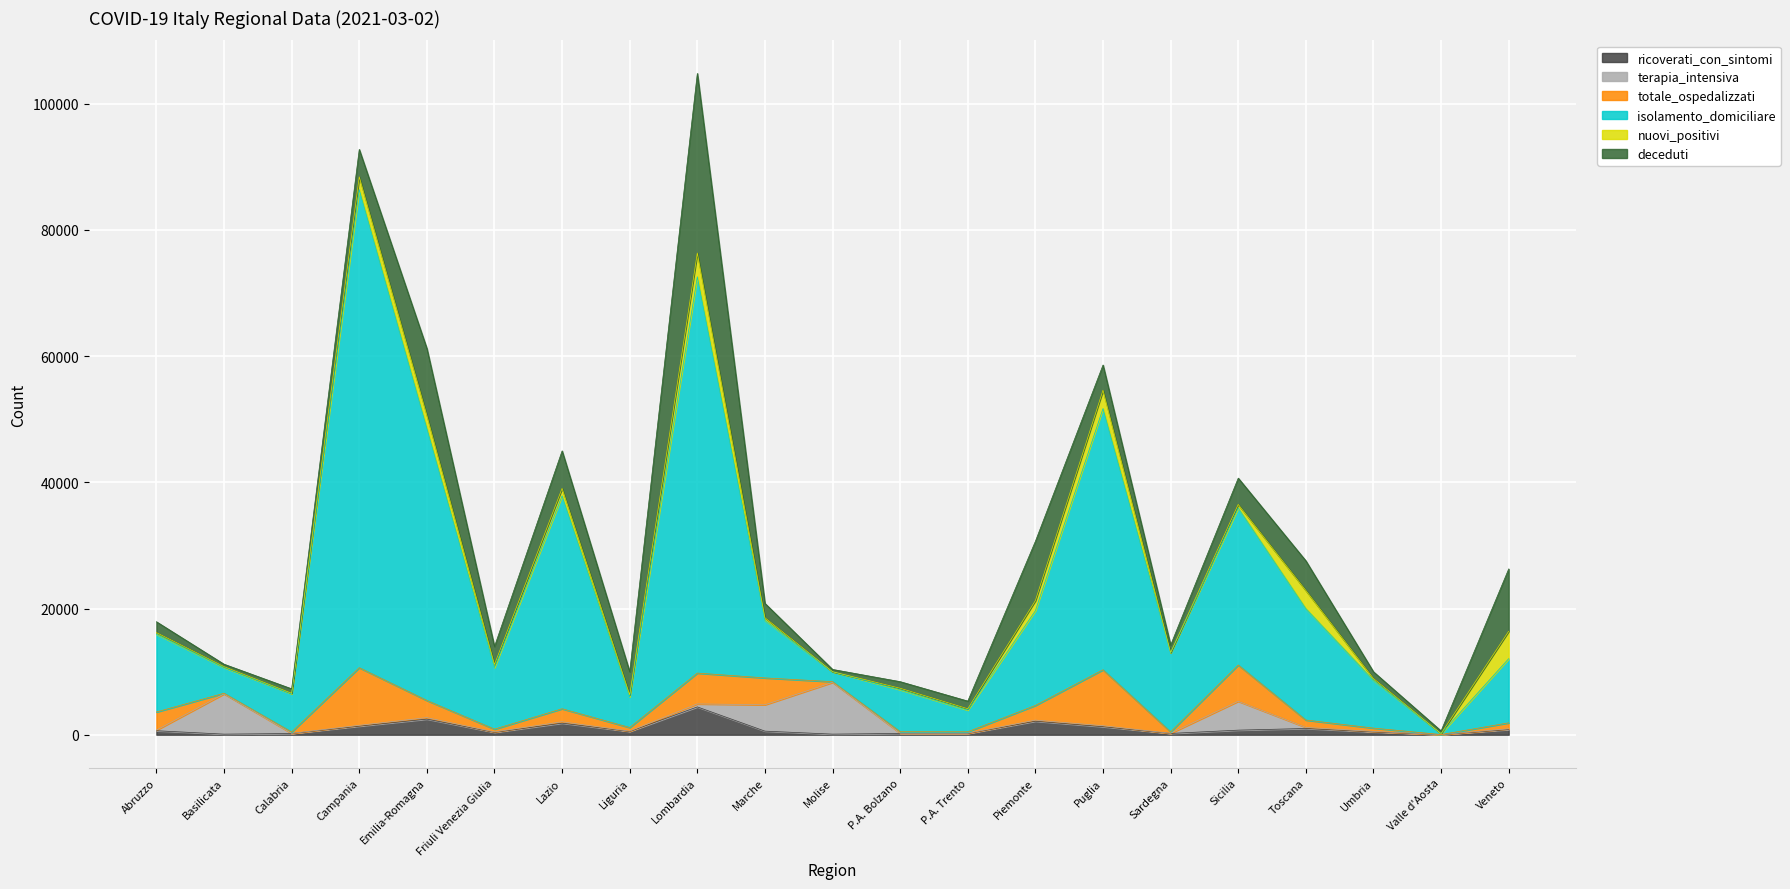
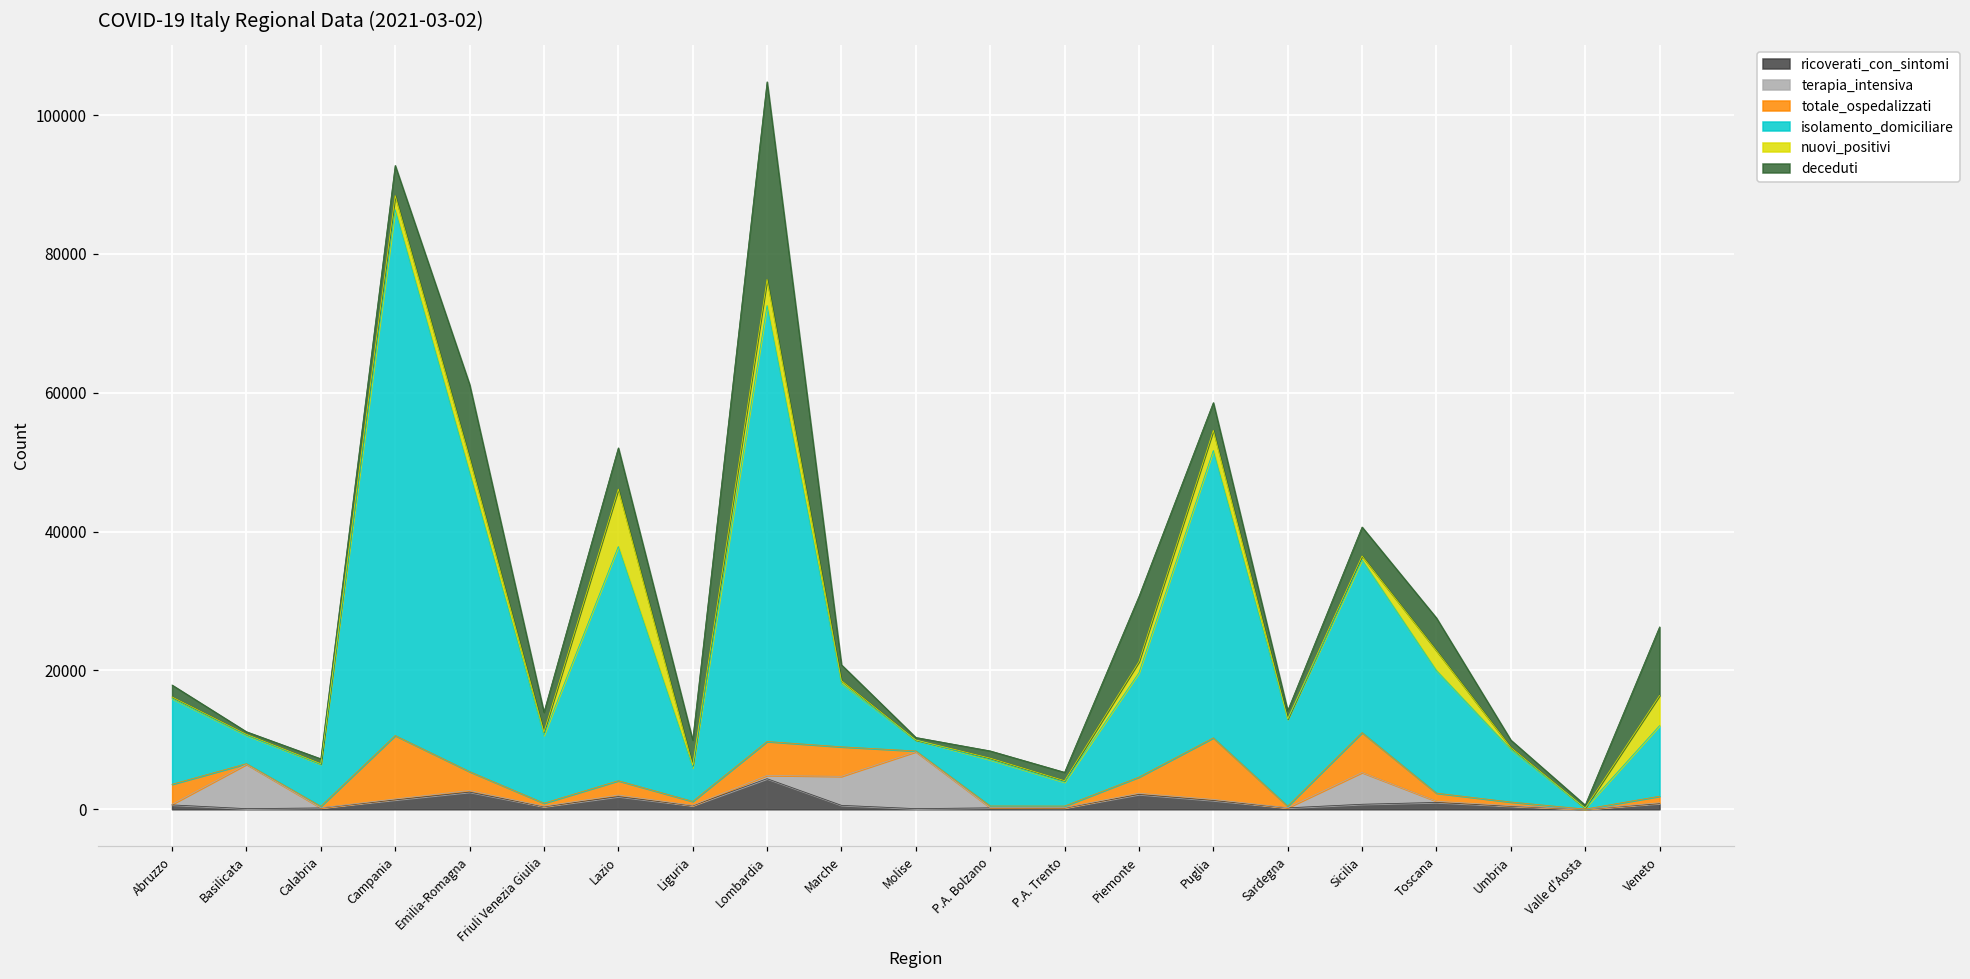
  {
    "terapia_intensiva": {
      "Lombardia": 0,
      "Marche": 4000,
      "Sicilia": 5000
    },
    "totale_ospedalizzati": {
      "Abruzzo": 3000,
      "Campania": 9000,
      "Emilia-Romagna": 3000,
      "Friuli Venezia Giulia": 0,
      "Lazio": 2000,
      "Liguria": 1000,
      "Lombardia": 5000,
      "Marche": 4000,
      "Piemonte": 2000,
      "Puglia": 9000,
      "Sicilia": 6000,
      "Toscana": 1000,
      "Umbria": 1000,
      "Veneto": 1000
    },
    "isolamento_domiciliare": {
      "Campania": 76000,
      "Emilia-Romagna": 43000,
      "Friuli Venezia Giulia": 10000,
      "Lazio": 34000,
      "Lombardia": 63000,
      "Marche": 9000,
      "Piemonte": 15000,
      "Puglia": 41000,
      "Sicilia": 25000,
      "Toscana": 18000,
      "Veneto": 10000
    },
    "nuovi_positivi": {
      "Campania": 2000,
      "Emilia-Romagna": 2000,
      "Friuli Venezia Giulia": 0,
-     "Lazio": 1000,
+     "Lazio": 8000,
      "Lombardia": 4000,
      "Marche": 0,
      "Piemonte": 2000,
      "Puglia": 3000,
      "Sicilia": 1000,
      "Toscana": 3000,
      "Veneto": 4000
    }
  }
